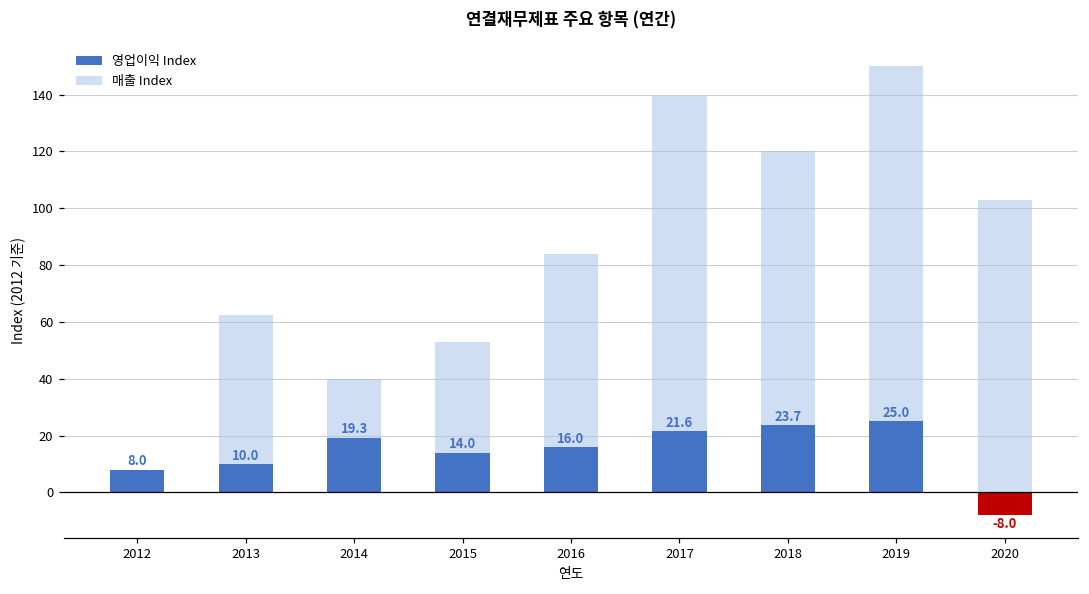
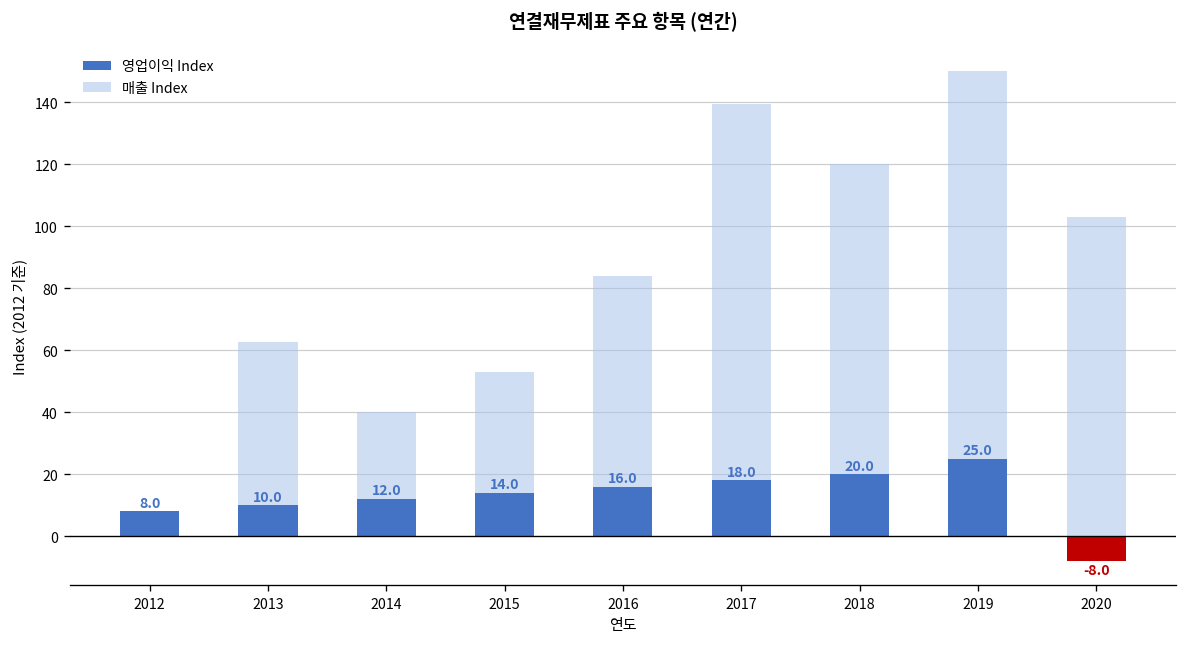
  {
    "영업이익 Index": {
      "2012": 8.0,
-     "2014": 19.3,
-     "2017": 21.6,
-     "2018": 23.7,
+     "2014": 12.0,
+     "2017": 18.0,
+     "2018": 20.0,
      "2020": -8.0
    },
    "매출 Index": {
      "2012": 0,
      "2020": 103
    }
  }
